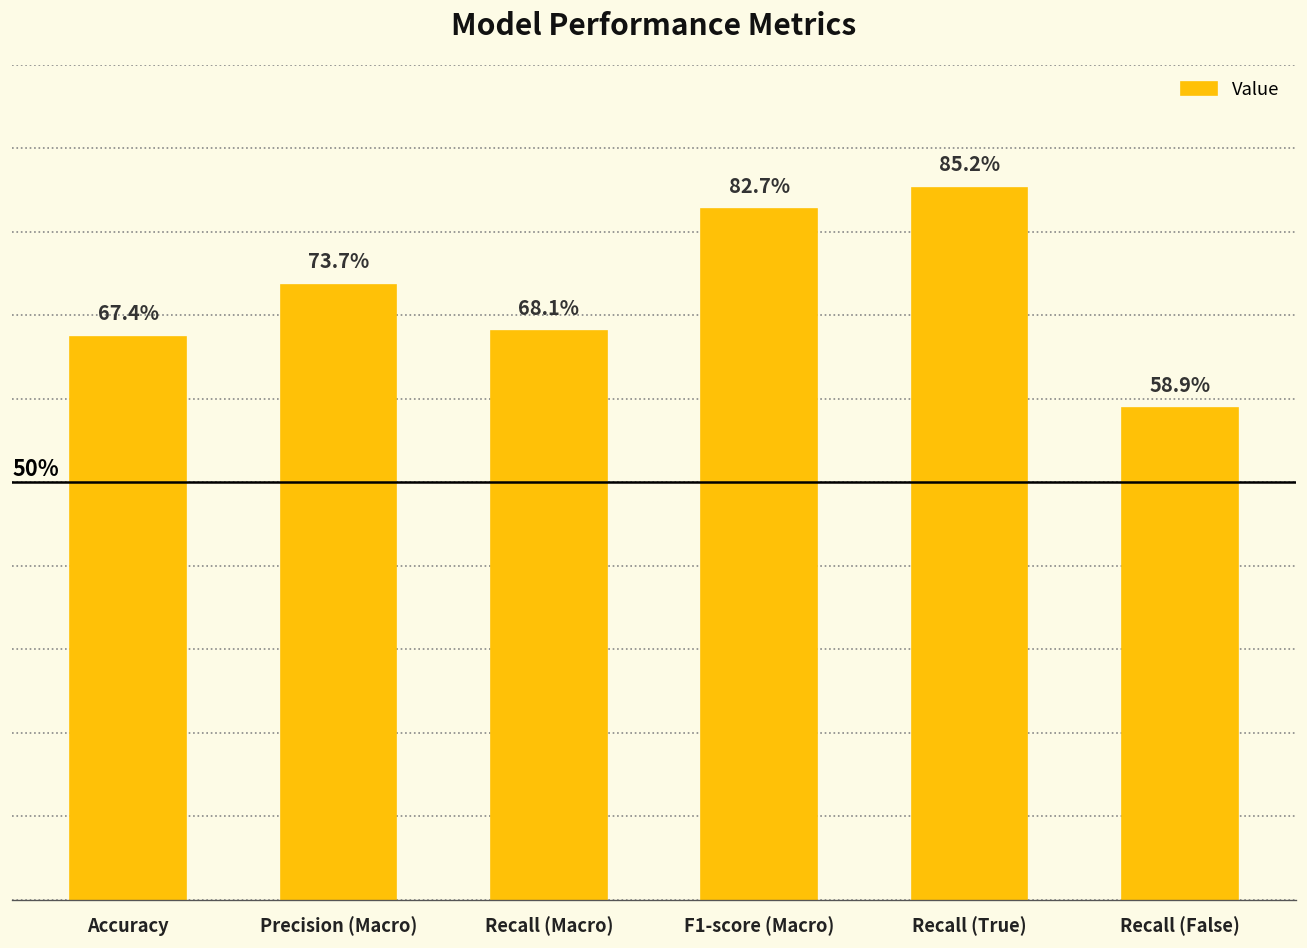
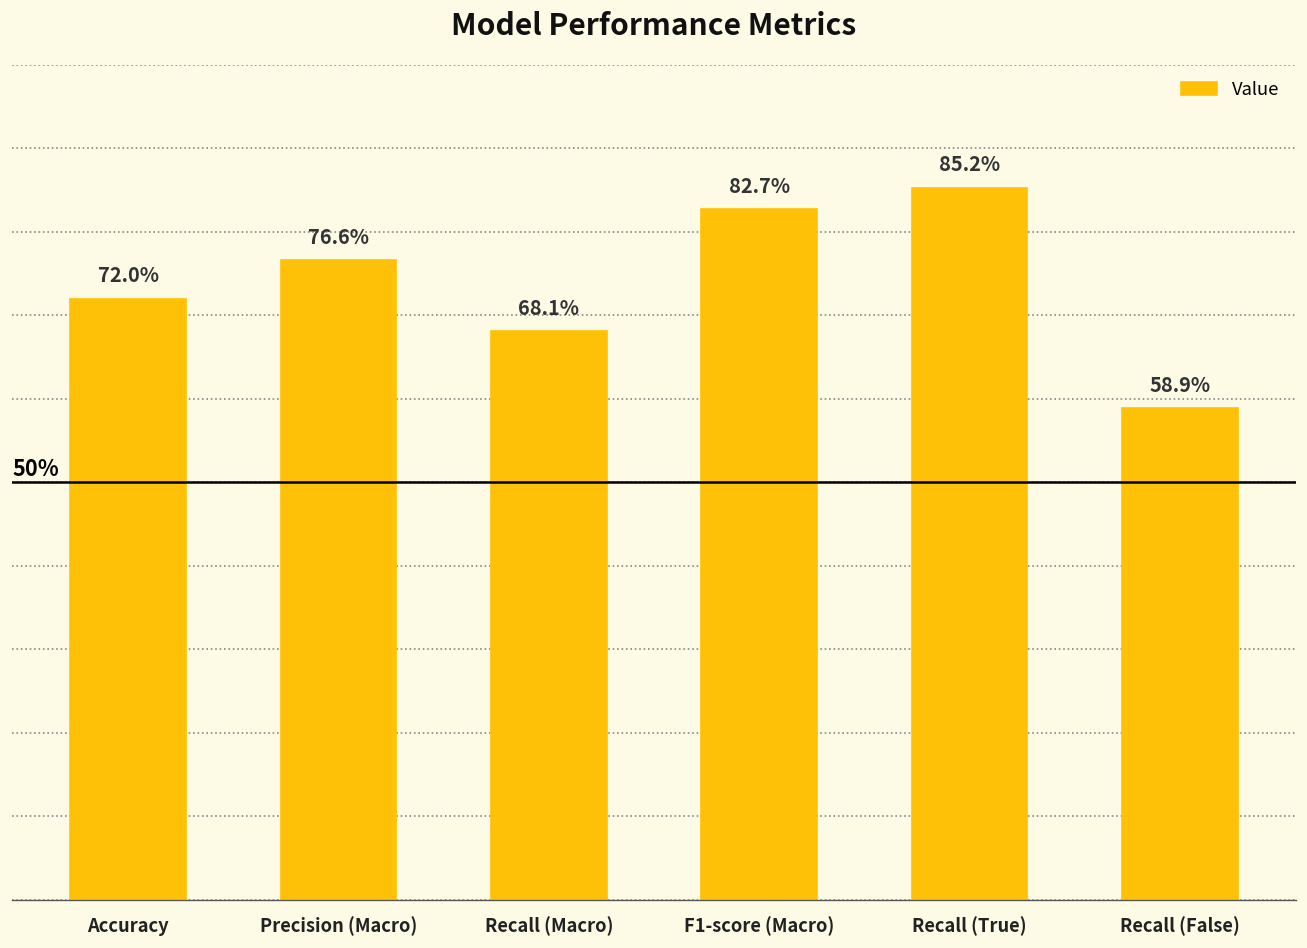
  {
-   "Accuracy": "67.4%",
-   "Precision (Macro)": "73.7%",
+   "Accuracy": "72.0%",
+   "Precision (Macro)": "76.6%",
    "Recall (Macro)": "68.1%",
    "F1-score (Macro)": "82.7%",
    "Recall (True)": "85.2%",
    "Recall (False)": "58.9%"
  }
